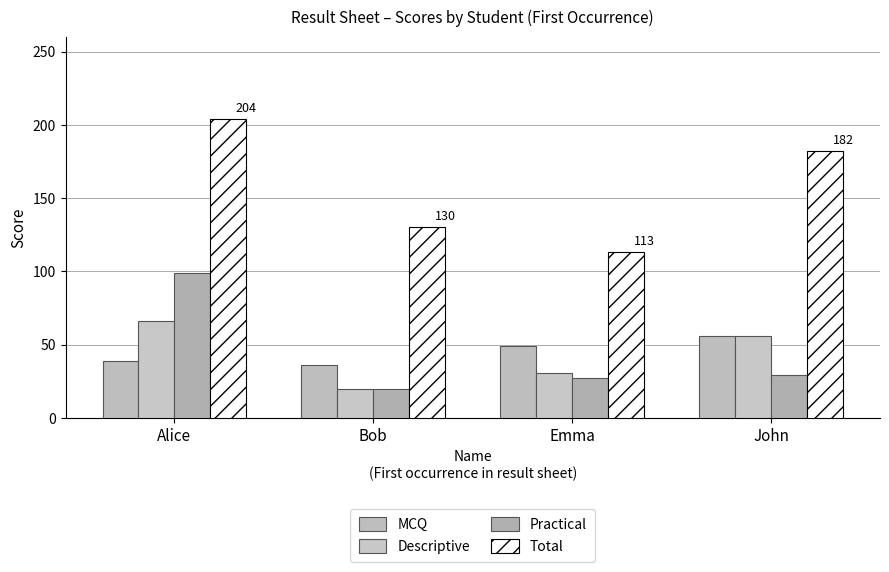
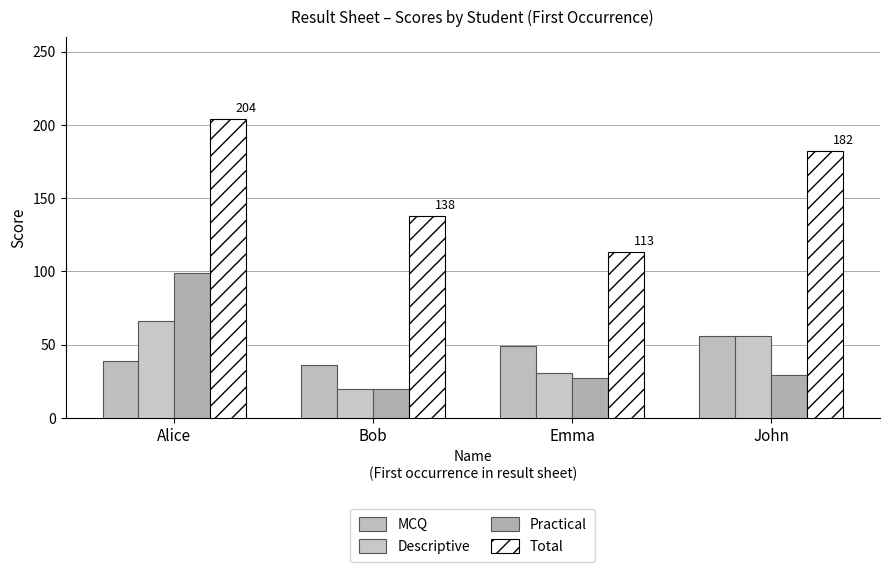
  {
    "Total": {
      "Alice": 204,
-     "Bob": 130,
+     "Bob": 138,
      "Emma": 113,
      "John": 182
    }
  }
